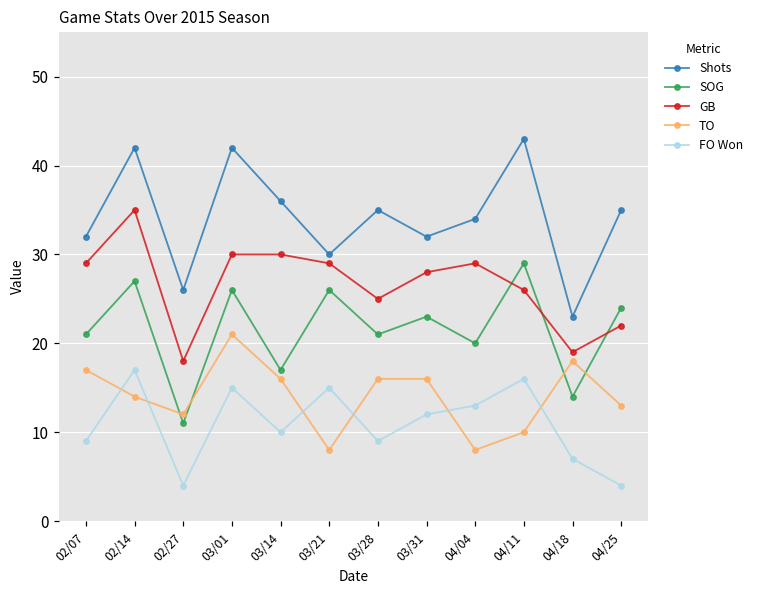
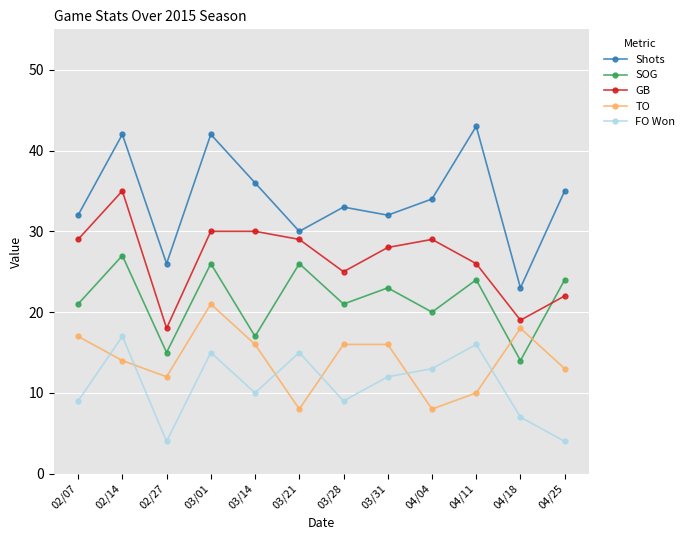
  {
    "Shots": {
      "02/07": 32,
      "02/14": 42,
      "02/27": 26,
      "03/01": 42,
      "03/14": 36,
      "03/21": 30,
-     "03/28": 35,
+     "03/28": 33,
      "03/31": 32,
      "04/04": 34,
      "04/11": 43,
      "04/18": 23,
      "04/25": 35
    },
    "SOG": {
      "02/07": 21,
      "02/14": 27,
-     "02/27": 11,
+     "02/27": 15,
      "03/01": 26,
      "03/14": 17,
      "03/21": 26,
      "03/28": 21,
      "03/31": 23,
      "04/04": 20,
-     "04/11": 29,
+     "04/11": 24,
      "04/18": 14,
      "04/25": 24
    },
    "GB": {
      "02/07": 29,
      "02/14": 35,
      "02/27": 18,
      "03/01": 30,
      "03/14": 30,
      "03/21": 29,
      "03/28": 25,
      "03/31": 28,
      "04/04": 29,
      "04/11": 26,
      "04/18": 19,
      "04/25": 22
    },
    "TO": {
      "02/07": 17,
      "02/14": 14,
      "02/27": 12,
      "03/01": 21,
      "03/14": 16,
      "03/21": 8,
      "03/28": 16,
      "03/31": 16,
      "04/04": 8,
      "04/11": 10,
      "04/18": 18,
      "04/25": 13
    },
    "FO Won": {
      "02/07": 9,
      "02/14": 17,
      "02/27": 4,
      "03/01": 15,
      "03/14": 10,
      "03/21": 15,
      "03/28": 9,
      "03/31": 12,
      "04/04": 13,
      "04/11": 16,
      "04/18": 7,
      "04/25": 4
    }
  }
